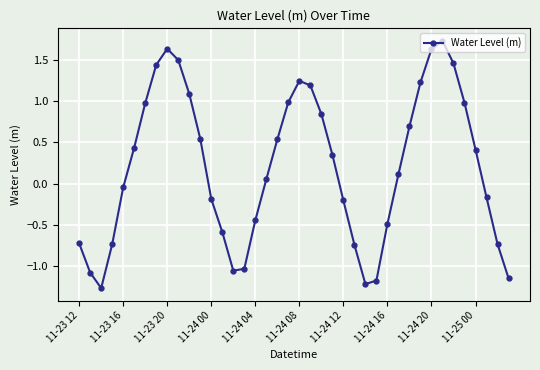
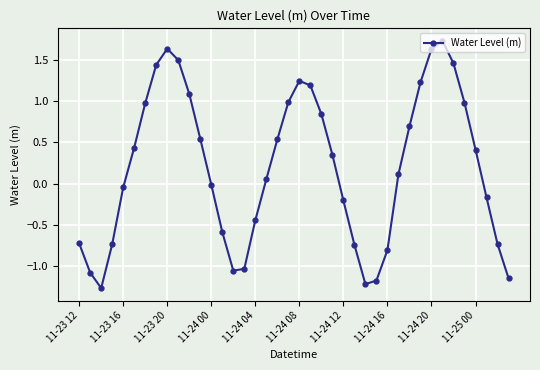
  {
    "11-23 12": -0.7,
    "11-23 16": 0.0,
    "11-23 20": 1.6,
-   "11-24 00": -0.2,
+   "11-24 00": 0.0,
    "11-24 04": -0.4,
    "11-24 08": 1.2,
    "11-24 12": -0.2,
-   "11-24 16": -0.5,
+   "11-24 16": -0.8,
    "11-25 00": 0.4
  }
